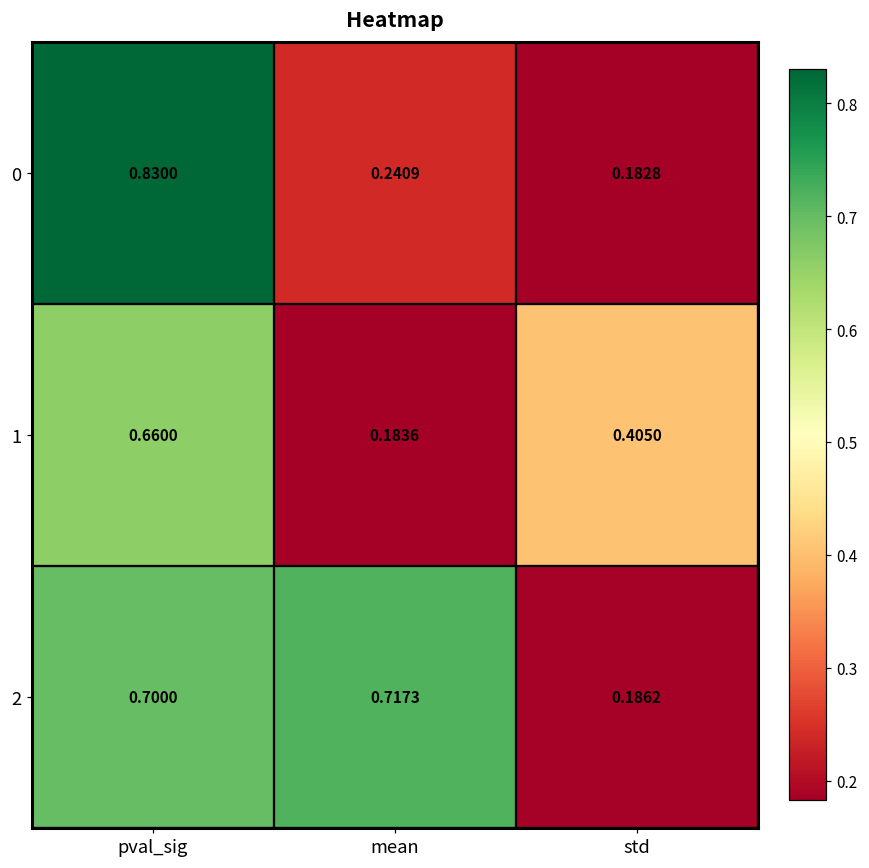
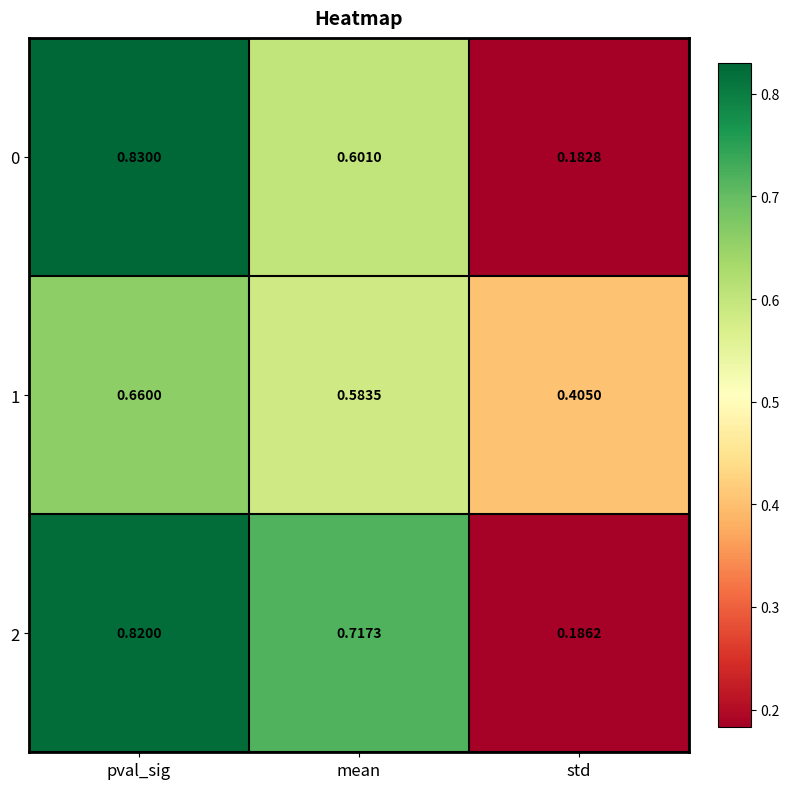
  {
    "0": {
      "pval_sig": 0.8300,
-     "mean": 0.2409,
+     "mean": 0.6010,
      "std": 0.1828
    },
    "1": {
      "pval_sig": 0.6600,
-     "mean": 0.1836,
+     "mean": 0.5835,
      "std": 0.4050
    },
    "2": {
-     "pval_sig": 0.7000,
+     "pval_sig": 0.8200,
      "mean": 0.7173,
      "std": 0.1862
    }
  }
